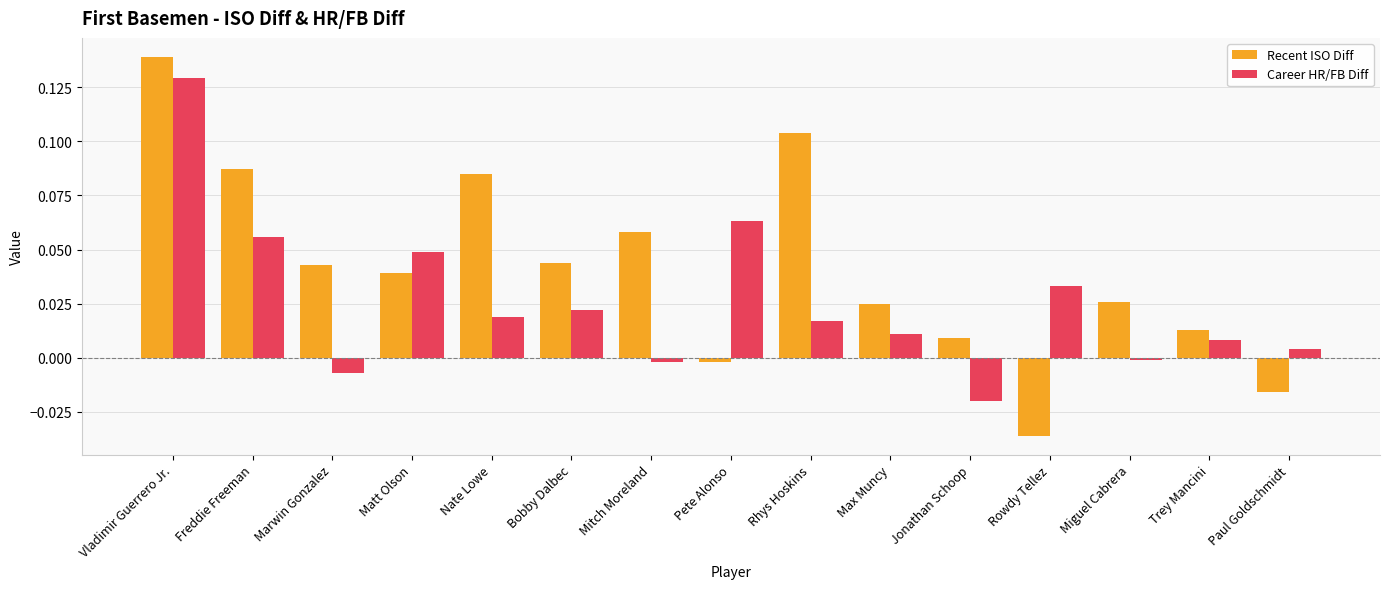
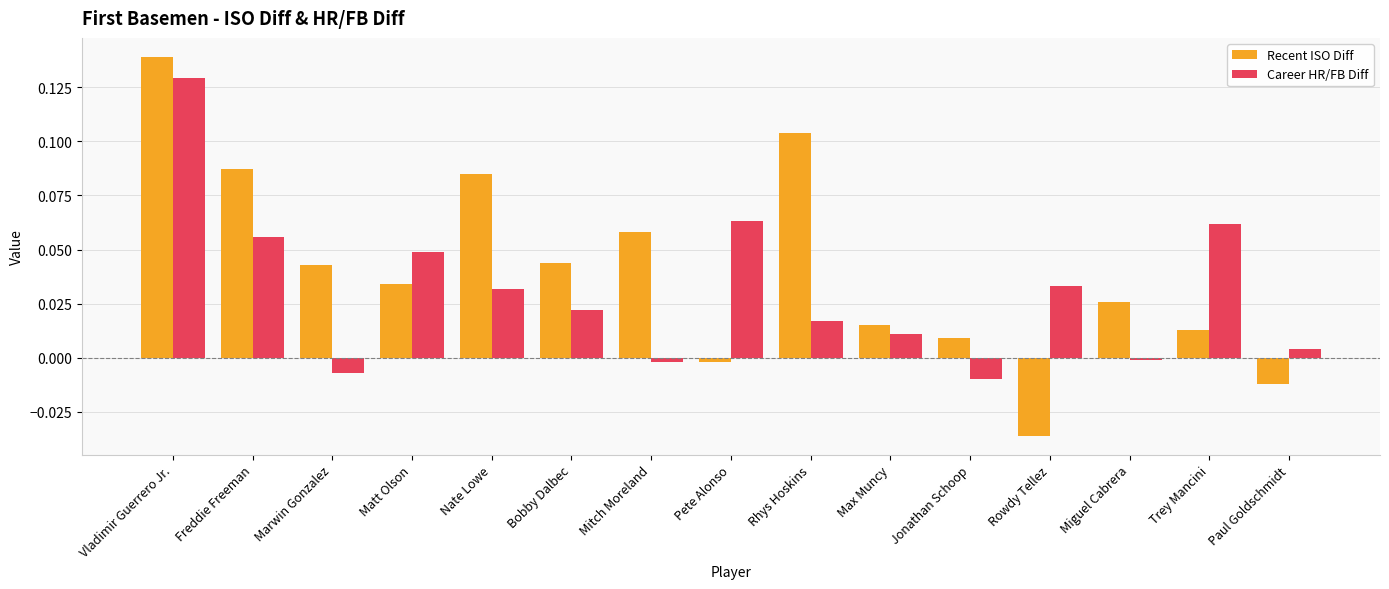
  {
    "Recent ISO Diff": {
      "Vladimir Guerrero Jr.": 0.139,
      "Freddie Freeman": 0.087,
      "Marwin Gonzalez": 0.043,
-     "Matt Olson": 0.039,
+     "Matt Olson": 0.034,
      "Nate Lowe": 0.085,
      "Bobby Dalbec": 0.044,
      "Mitch Moreland": 0.058,
      "Pete Alonso": -0.002,
      "Rhys Hoskins": 0.104,
-     "Max Muncy": 0.025,
+     "Max Muncy": 0.015,
      "Jonathan Schoop": 0.009,
      "Rowdy Tellez": -0.036,
      "Miguel Cabrera": 0.026,
      "Trey Mancini": 0.013,
-     "Paul Goldschmidt": -0.016
+     "Paul Goldschmidt": -0.012
    },
    "Career HR/FB Diff": {
      "Vladimir Guerrero Jr.": 0.129,
      "Freddie Freeman": 0.056,
      "Marwin Gonzalez": -0.007,
      "Matt Olson": 0.049,
-     "Nate Lowe": 0.019,
+     "Nate Lowe": 0.032,
      "Bobby Dalbec": 0.022,
      "Mitch Moreland": -0.002,
      "Pete Alonso": 0.063,
      "Rhys Hoskins": 0.017,
      "Max Muncy": 0.011,
-     "Jonathan Schoop": -0.02,
+     "Jonathan Schoop": -0.01,
      "Rowdy Tellez": 0.033,
-     "Trey Mancini": 0.008,
+     "Trey Mancini": 0.062,
      "Paul Goldschmidt": 0.004
    }
  }
